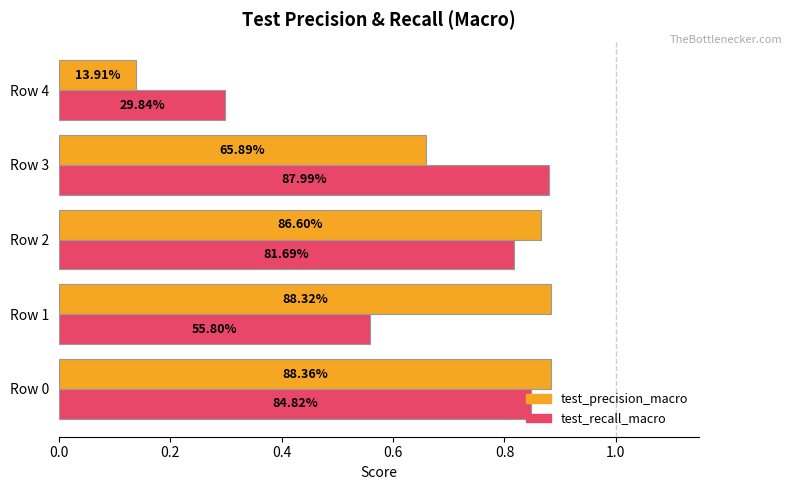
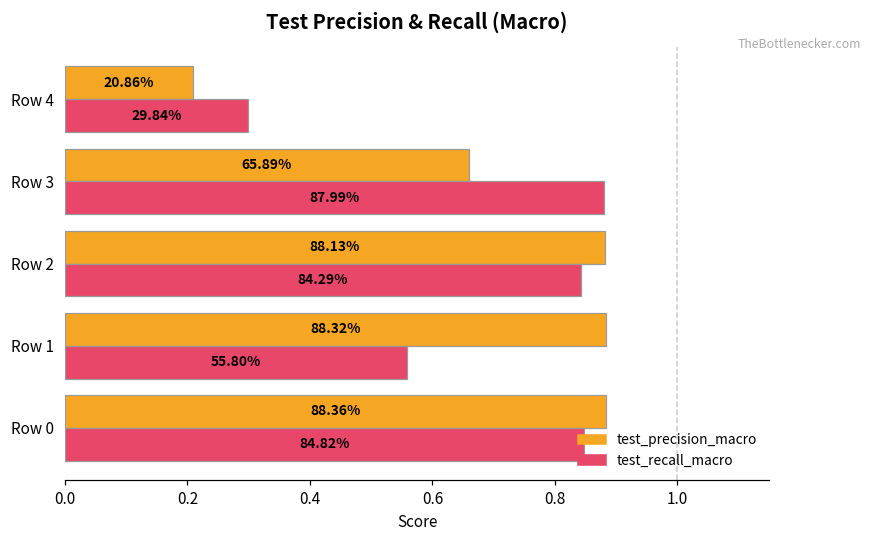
  {
    "test_precision_macro": {
-     "Row 4": "13.91%",
+     "Row 4": "20.86%",
      "Row 3": "65.89%",
-     "Row 2": "86.60%",
+     "Row 2": "88.13%",
      "Row 1": "88.32%",
      "Row 0": "88.36%"
    },
    "test_recall_macro": {
      "Row 4": "29.84%",
      "Row 3": "87.99%",
-     "Row 2": "81.69%",
+     "Row 2": "84.29%",
      "Row 1": "55.80%",
      "Row 0": "84.82%"
    }
  }
